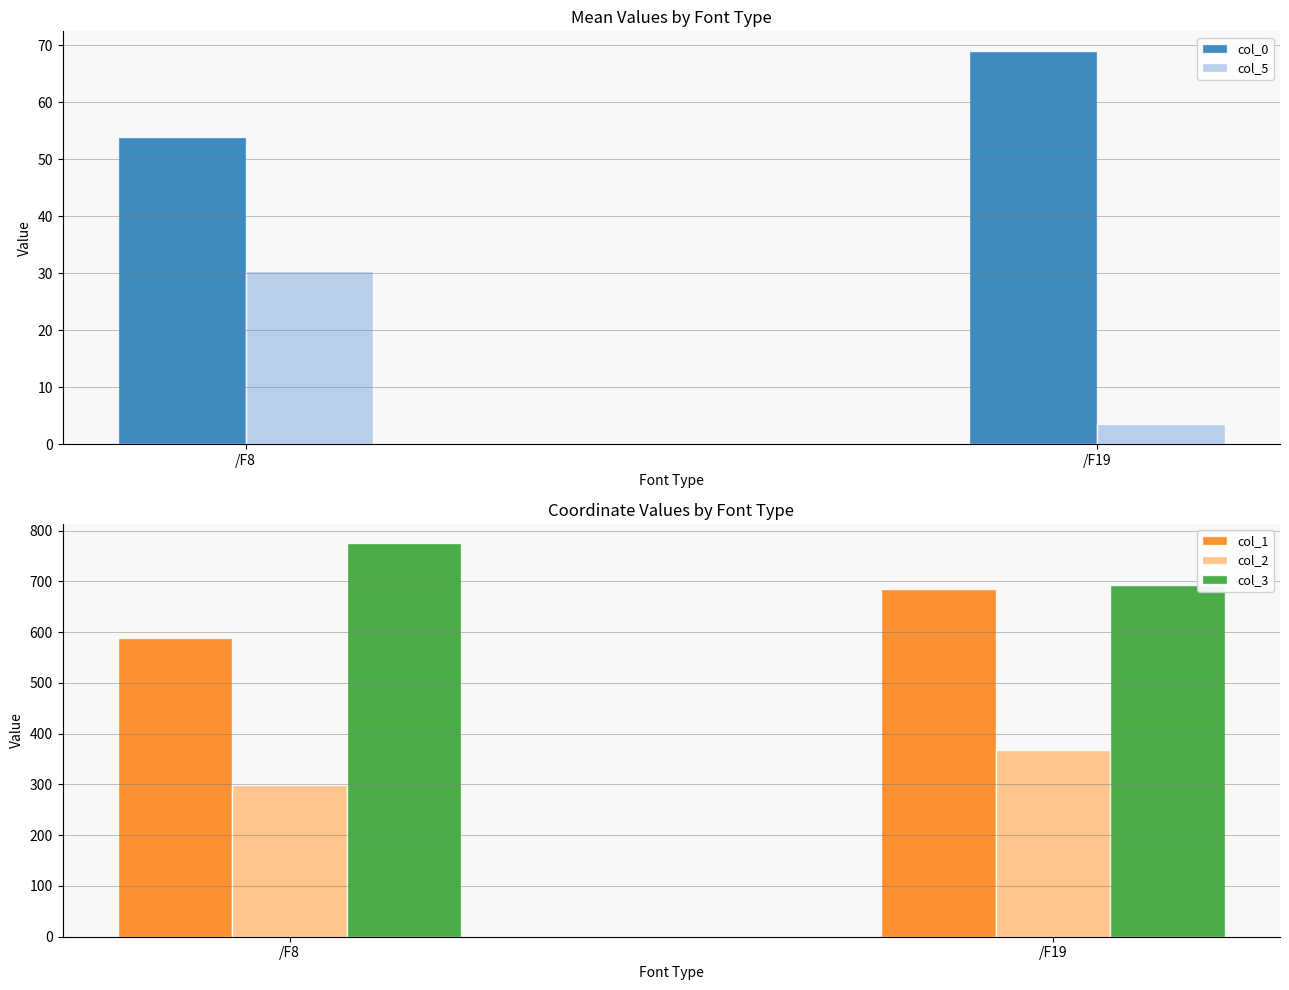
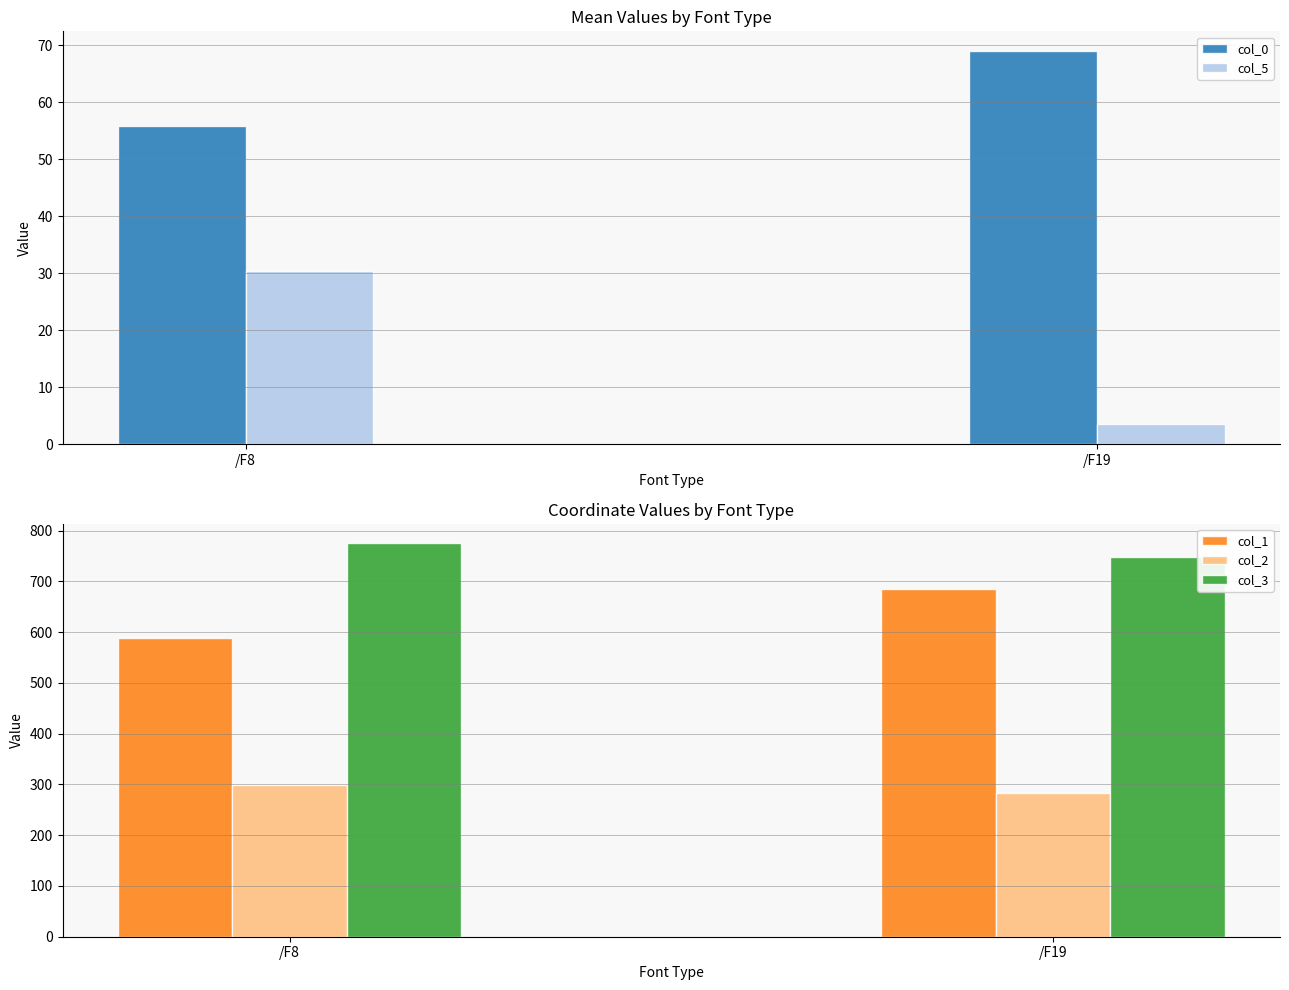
  {
    "Mean Values by Font Type": {
      "col_0": {
-       "/F8": 54,
+       "/F8": 56,
        "/F19": 69
      },
      "col_5": {
        "/F8": 30,
        "/F19": 4
      }
    },
    "Coordinate Values by Font Type": {
      "col_1": {
        "/F8": 590,
        "/F19": 690
      },
      "col_2": {
        "/F8": 300,
-       "/F19": 370
+       "/F19": 280
      },
      "col_3": {
        "/F8": 770,
-       "/F19": 690
+       "/F19": 750
      }
    }
  }
